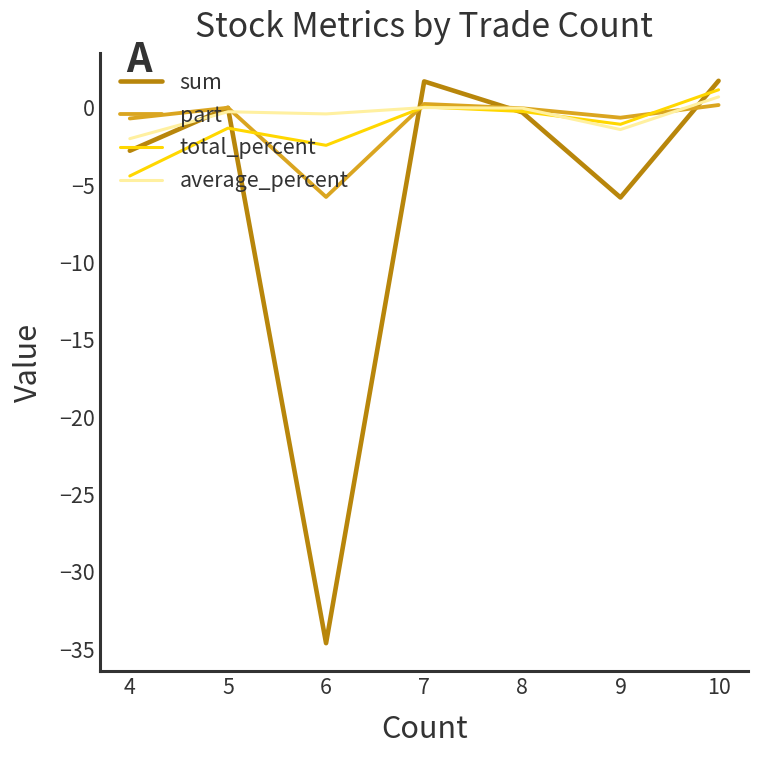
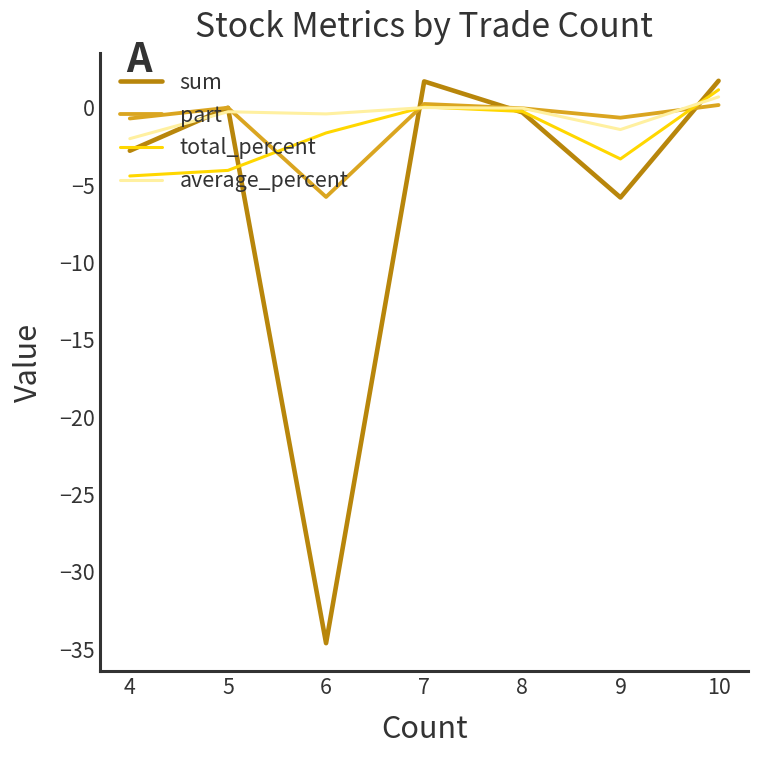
  {
    "total_percent": {
      "4": -4.4,
-     "5": -1.3,
-     "6": -2.4,
-     "9": -1.1,
+     "5": -4.1,
+     "6": -1.6,
+     "9": -3.3,
      "10": 1.2
    },
    "average_percent": {
      "4": -2.0,
      "5": -0.3,
      "6": -0.4,
      "9": -1.4,
      "10": 0.7
    }
  }
